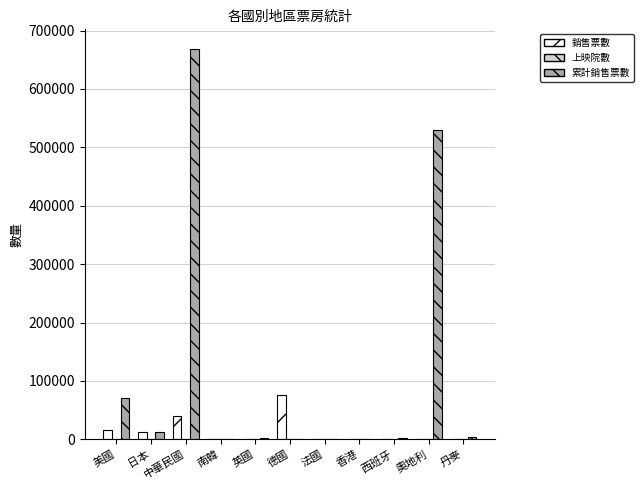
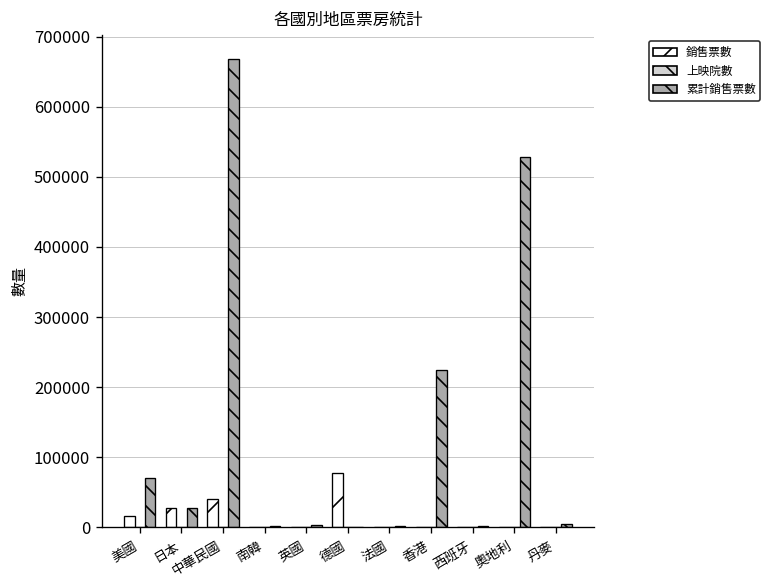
  {
    "銷售票數": {
      "美國": 20000,
-     "日本": 10000,
+     "日本": 30000,
      "中華民國": 40000,
      "德國": 80000
    },
    "累計銷售票數": {
      "美國": 70000,
-     "日本": 10000,
+     "日本": 30000,
      "中華民國": 670000,
-     "香港": 0,
+     "香港": 220000,
      "奧地利": 530000
    }
  }
